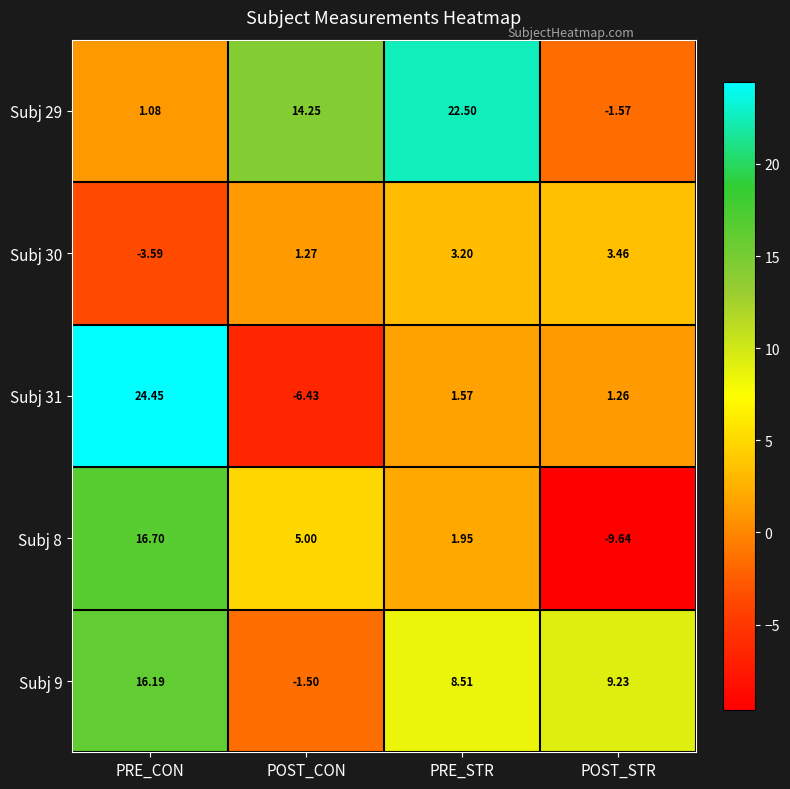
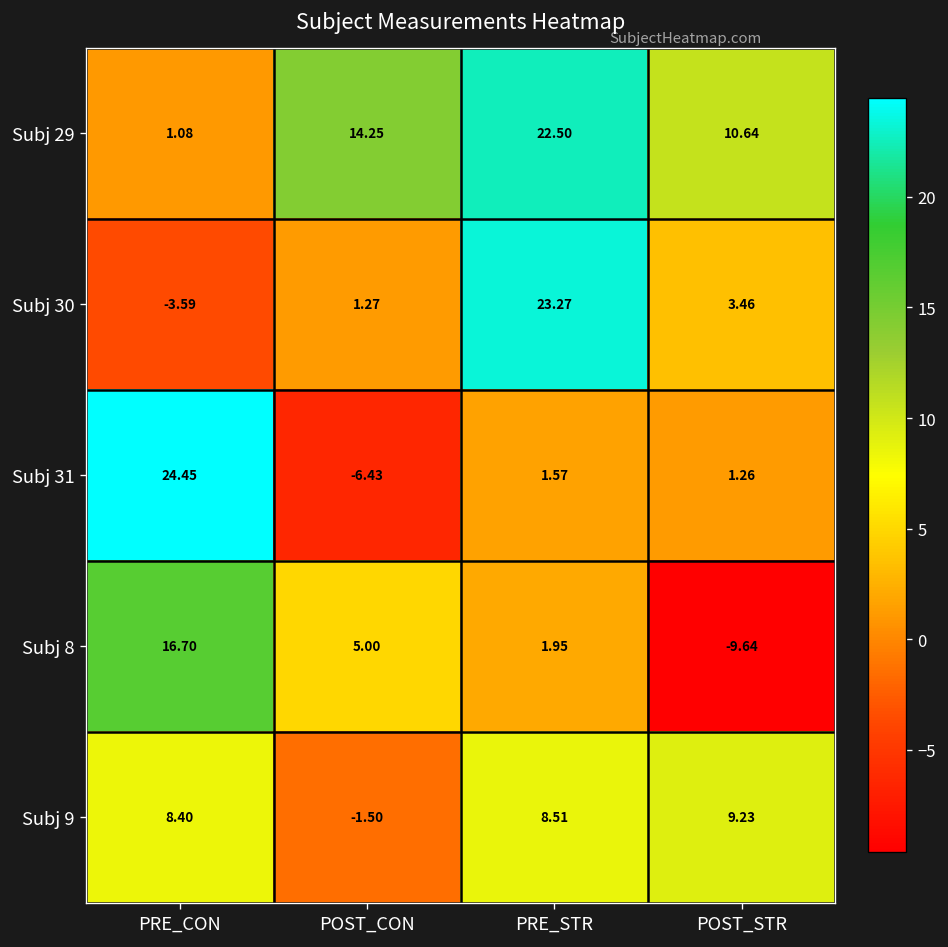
  {
    "Subj 29": {
      "PRE_CON": 1.08,
      "POST_CON": 14.25,
      "PRE_STR": 22.50,
-     "POST_STR": -1.57
+     "POST_STR": 10.64
    },
    "Subj 30": {
      "PRE_CON": -3.59,
      "POST_CON": 1.27,
-     "PRE_STR": 3.20,
+     "PRE_STR": 23.27,
      "POST_STR": 3.46
    },
    "Subj 31": {
      "PRE_CON": 24.45,
      "POST_CON": -6.43,
      "PRE_STR": 1.57,
      "POST_STR": 1.26
    },
    "Subj 8": {
      "PRE_CON": 16.70,
      "POST_CON": 5.00,
      "PRE_STR": 1.95,
      "POST_STR": -9.64
    },
    "Subj 9": {
-     "PRE_CON": 16.19,
+     "PRE_CON": 8.40,
      "POST_CON": -1.50,
      "PRE_STR": 8.51,
      "POST_STR": 9.23
    }
  }
